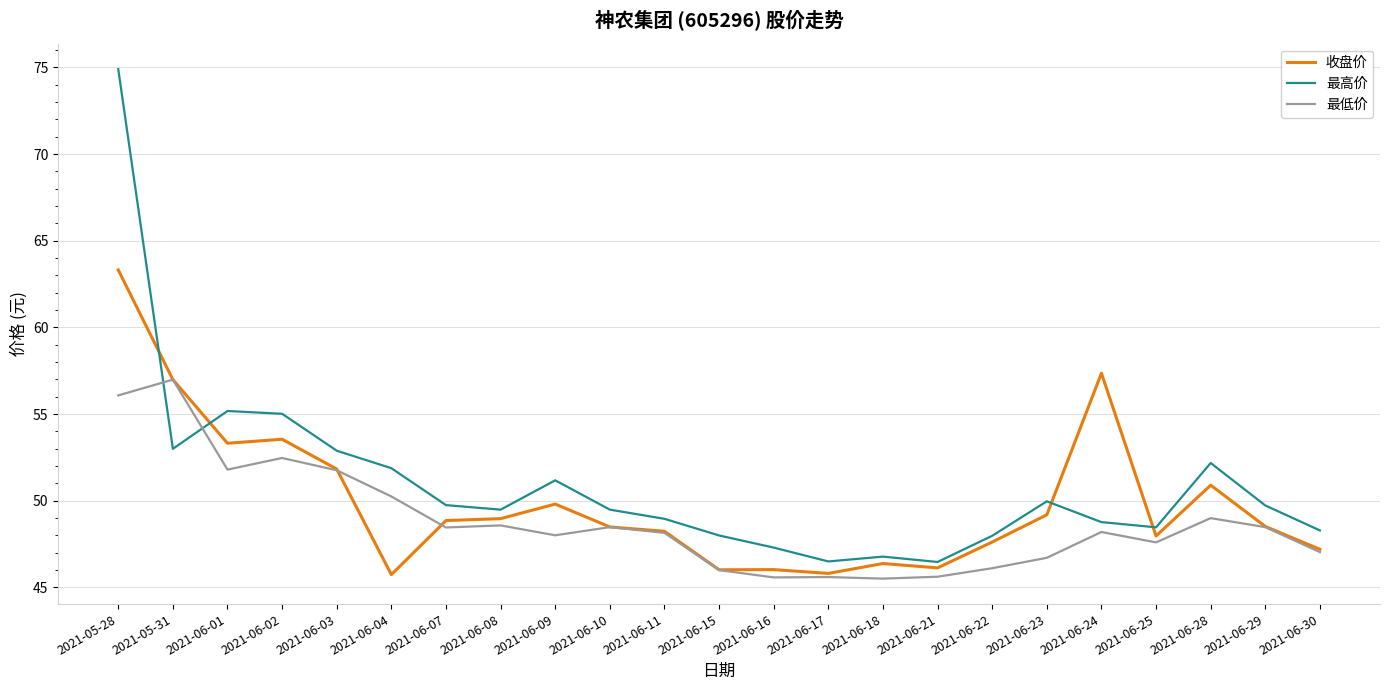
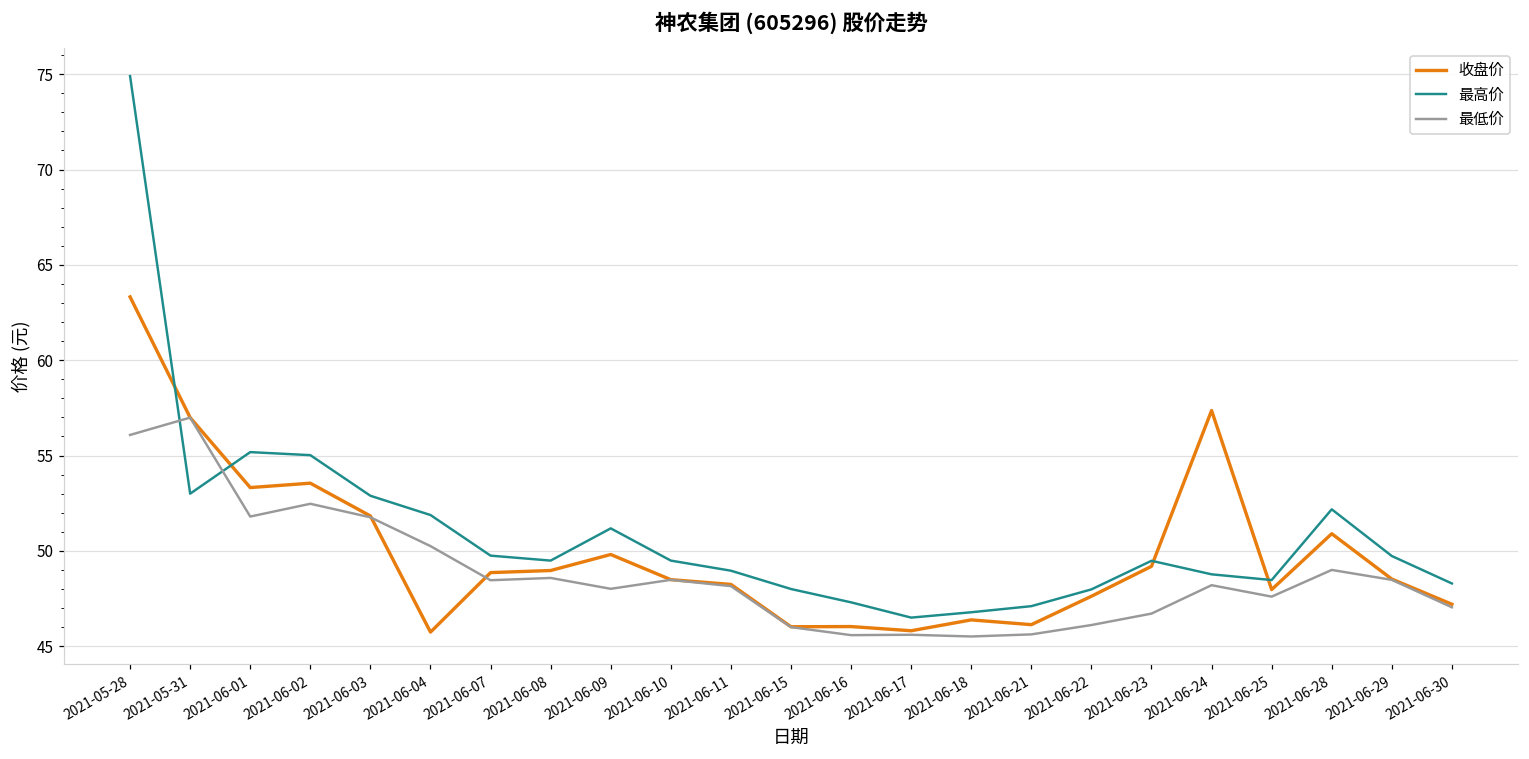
  {
    "收盘价": {
      "2021-05-28": 63.3,
      "2021-06-01": 53.3,
      "2021-06-02": 53.6,
      "2021-06-04": 45.7,
      "2021-06-07": 48.9,
      "2021-06-08": 49.0,
      "2021-06-09": 49.8,
      "2021-06-16": 46.0,
      "2021-06-17": 45.8,
      "2021-06-18": 46.4,
      "2021-06-21": 46.1,
      "2021-06-22": 47.6,
      "2021-06-23": 49.2,
      "2021-06-24": 57.4,
      "2021-06-25": 48.0,
      "2021-06-28": 50.9,
      "2021-06-30": 47.2
    },
    "最高价": {
      "2021-05-28": 74.9,
      "2021-05-31": 53.0,
      "2021-06-01": 55.2,
      "2021-06-02": 55.0,
      "2021-06-03": 52.9,
      "2021-06-04": 51.9,
      "2021-06-07": 49.8,
      "2021-06-08": 49.5,
      "2021-06-09": 51.2,
      "2021-06-10": 49.5,
      "2021-06-11": 49.0,
      "2021-06-15": 48.0,
      "2021-06-16": 47.3,
      "2021-06-17": 46.5,
      "2021-06-18": 46.8,
-     "2021-06-21": 46.5,
+     "2021-06-21": 47.1,
      "2021-06-22": 48.0,
-     "2021-06-23": 50.0,
+     "2021-06-23": 49.5,
      "2021-06-24": 48.8,
      "2021-06-25": 48.5,
      "2021-06-28": 52.2,
      "2021-06-29": 49.7,
      "2021-06-30": 48.3
    },
    "最低价": {
      "2021-05-28": 56.1,
      "2021-06-01": 51.8,
      "2021-06-02": 52.5,
      "2021-06-04": 50.3,
      "2021-06-07": 48.5,
      "2021-06-08": 48.6,
      "2021-06-09": 48.0,
      "2021-06-16": 45.6,
      "2021-06-17": 45.6,
      "2021-06-18": 45.5,
      "2021-06-21": 45.6,
      "2021-06-22": 46.1,
      "2021-06-23": 46.7,
      "2021-06-24": 48.2,
      "2021-06-25": 47.6,
      "2021-06-28": 49.0,
      "2021-06-30": 47.0
    }
  }
